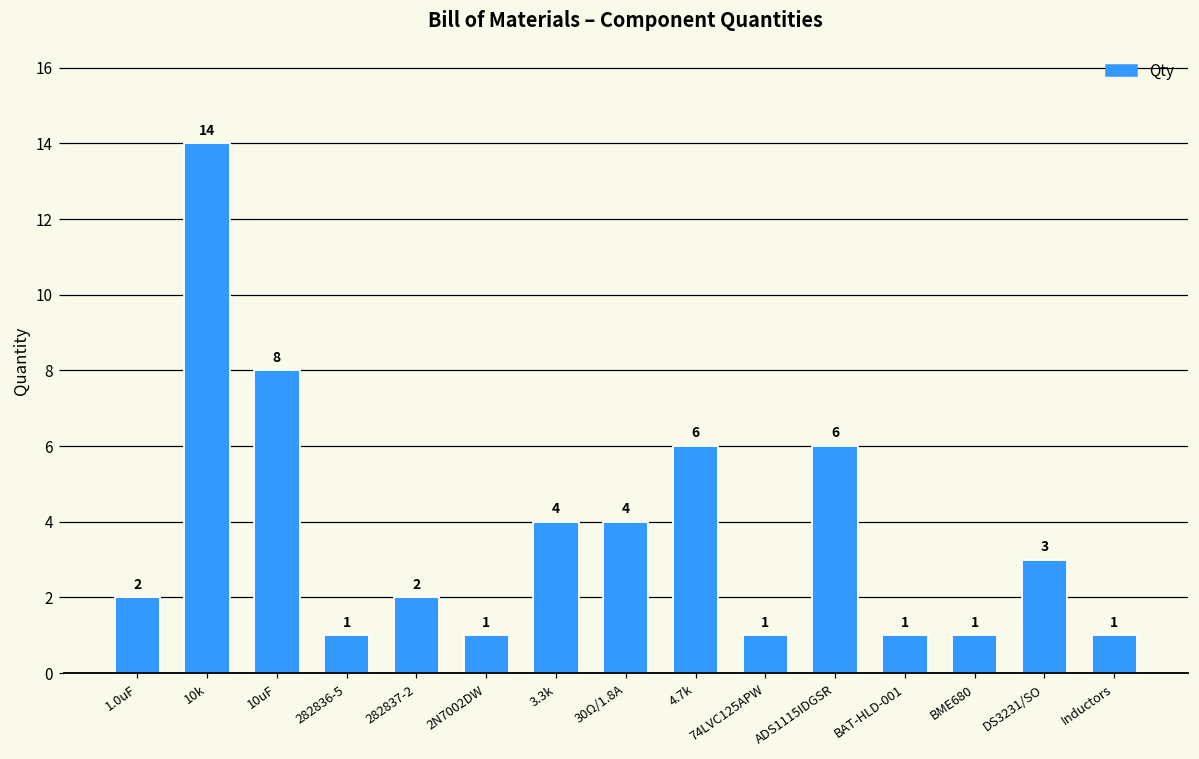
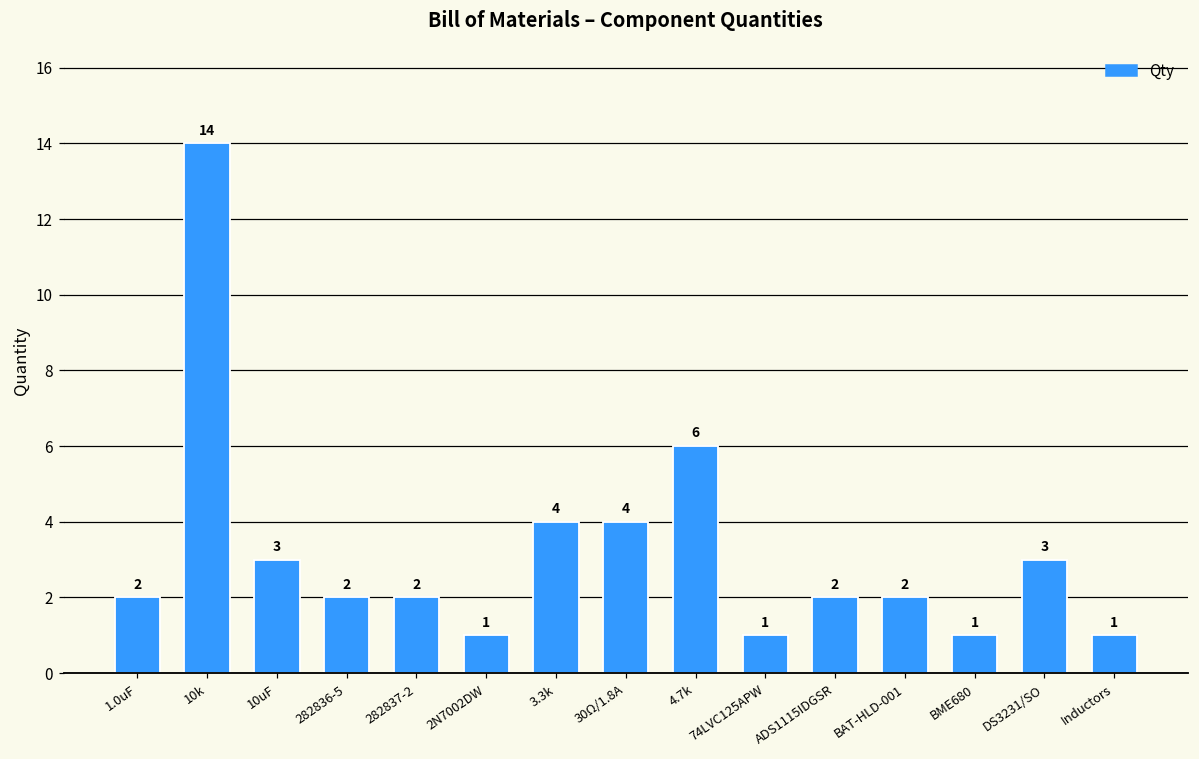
  {
    "1.0uF": 2,
    "10k": 14,
-   "10uF": 8,
-   "282836-5": 1,
+   "10uF": 3,
+   "282836-5": 2,
    "282837-2": 2,
    "2N7002DW": 1,
    "3.3k": 4,
    "30Ω/1.8A": 4,
    "4.7k": 6,
    "74LVC125APW": 1,
-   "ADS1115IDGSR": 6,
-   "BAT-HLD-001": 1,
+   "ADS1115IDGSR": 2,
+   "BAT-HLD-001": 2,
    "BME680": 1,
    "DS3231/SO": 3,
    "Inductors": 1
  }
